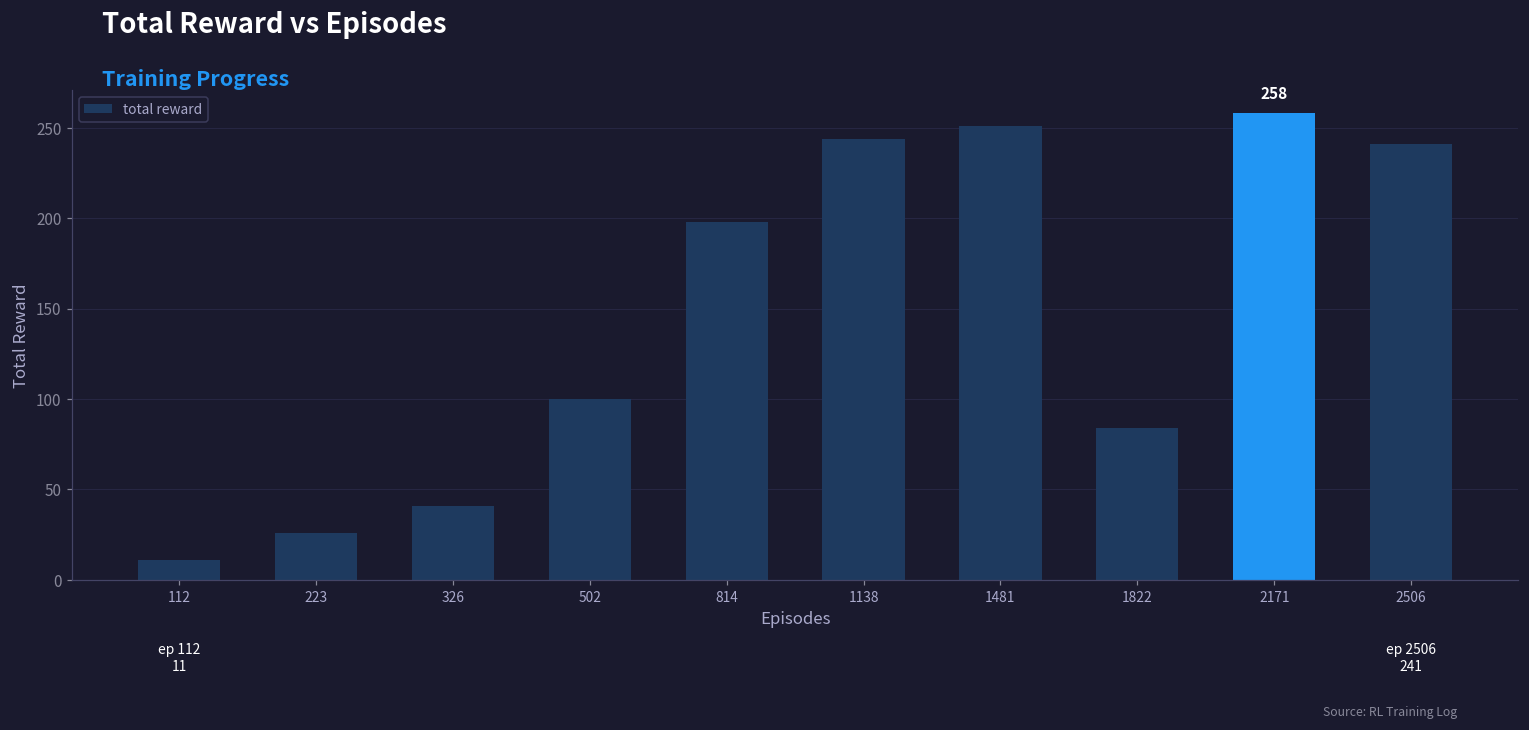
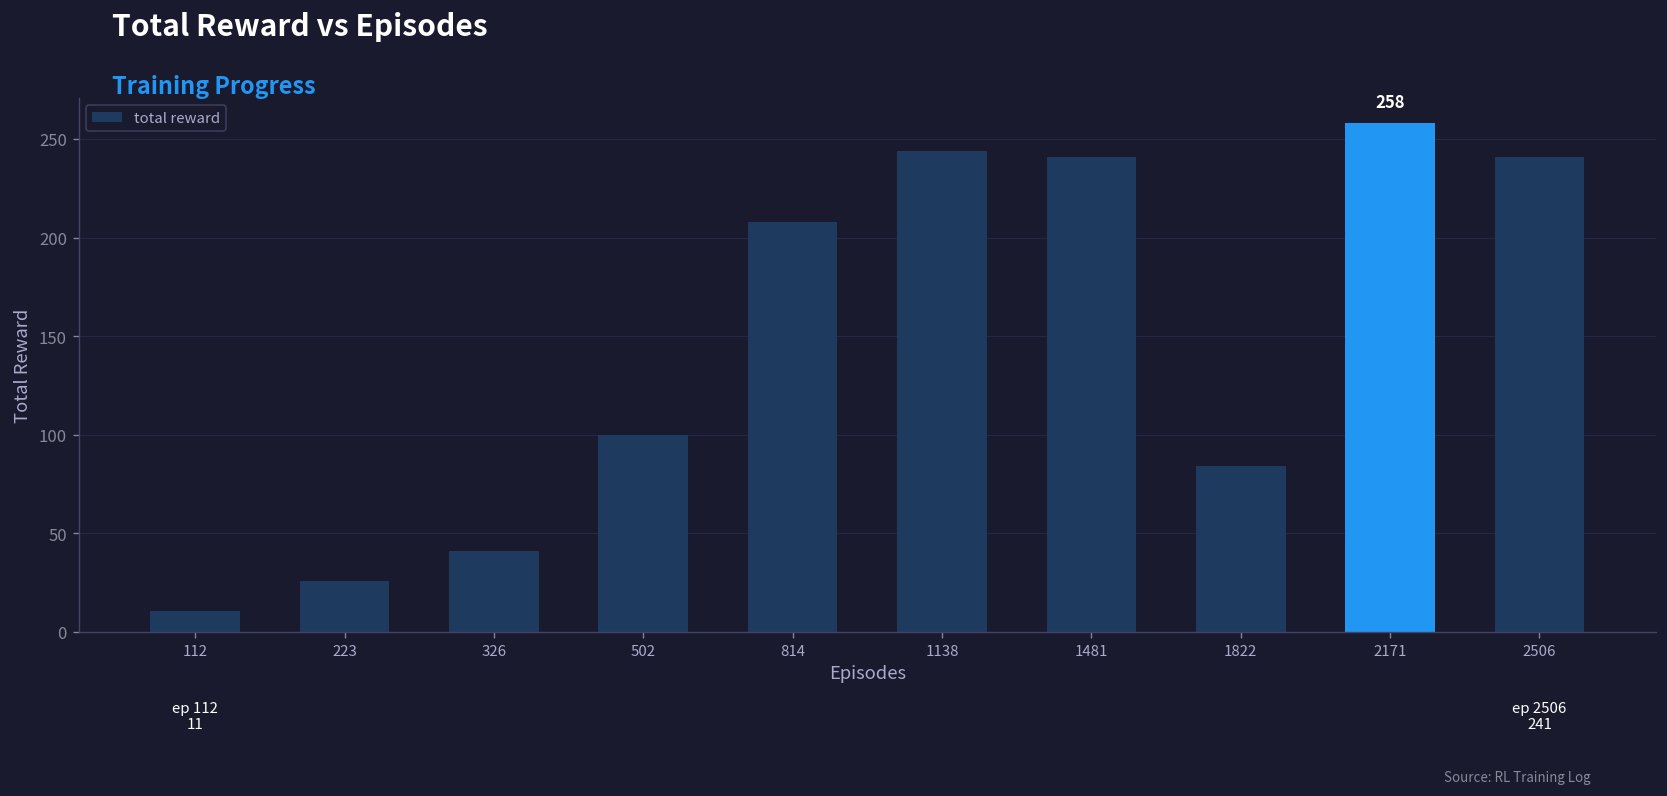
  {
    "112": 11,
    "223": 26,
    "326": 41,
    "502": 100,
-   "814": 198,
+   "814": 208,
    "1138": 244,
-   "1481": 251,
+   "1481": 241,
    "1822": 84,
    "2506": 241
  }
